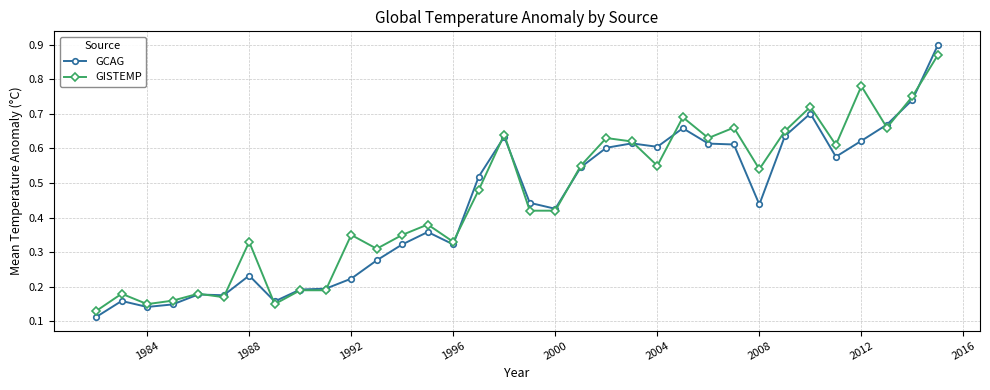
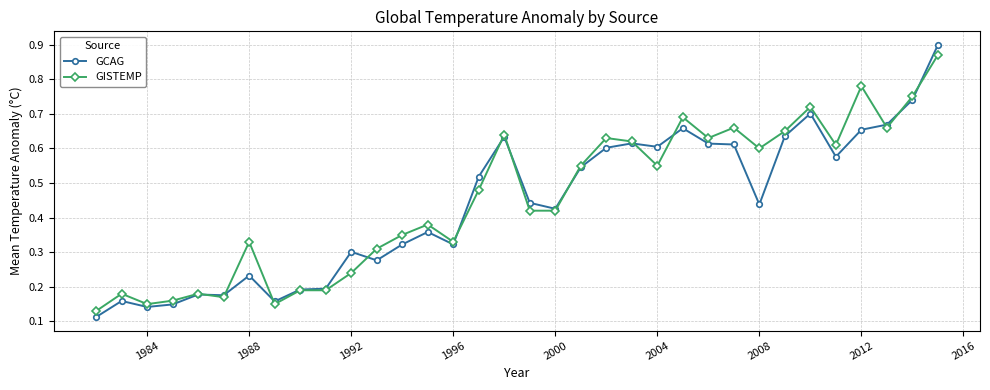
  {
    "GCAG": {
      "1984": 0.14,
      "1988": 0.23,
-     "1992": 0.22,
+     "1992": 0.30,
      "1996": 0.32,
      "2004": 0.60,
      "2008": 0.44,
-     "2012": 0.62
+     "2012": 0.65
    },
    "GISTEMP": {
      "1984": 0.15,
      "1988": 0.33,
-     "1992": 0.35,
+     "1992": 0.24,
      "1996": 0.33,
      "2004": 0.55,
-     "2008": 0.54,
+     "2008": 0.60,
      "2012": 0.78
    }
  }
